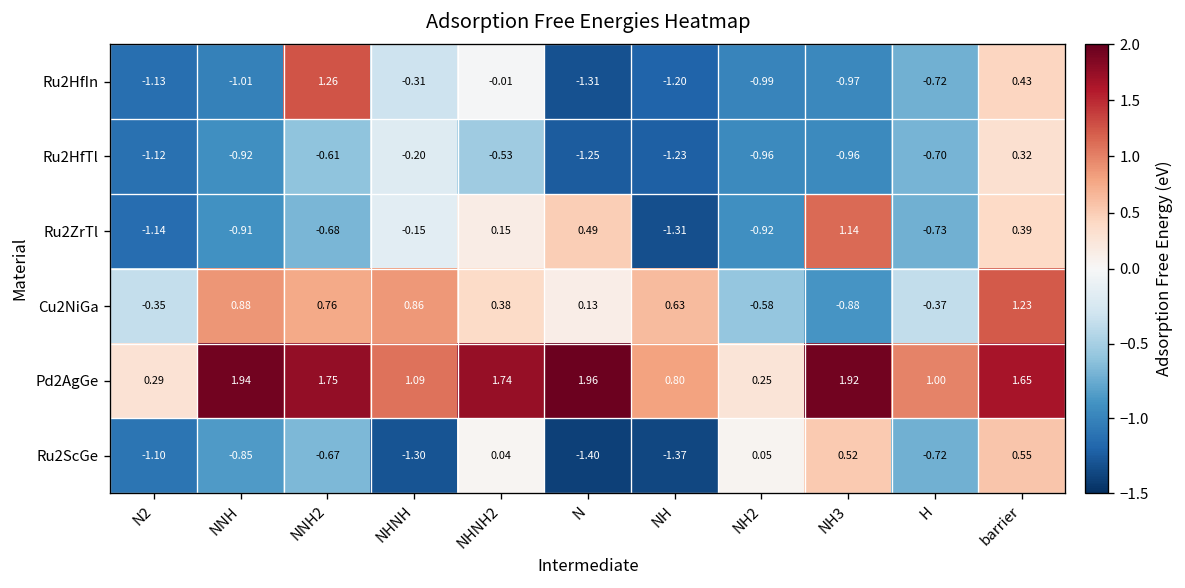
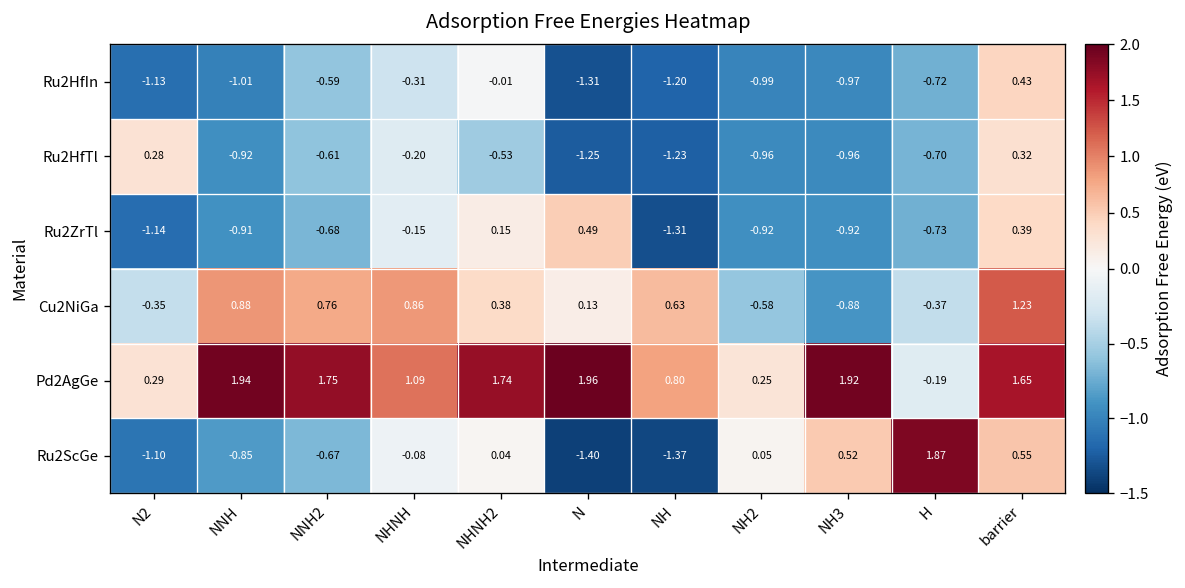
  {
    "Ru2HfIn": {
      "N2": -1.13,
      "NNH": -1.01,
-     "NNH2": 1.26,
+     "NNH2": -0.59,
      "NHNH": -0.31,
      "NHNH2": -0.01,
      "N": -1.31,
      "NH": -1.20,
      "NH2": -0.99,
      "NH3": -0.97,
      "H": -0.72,
      "barrier": 0.43
    },
    "Ru2HfTl": {
-     "N2": -1.12,
+     "N2": 0.28,
      "NNH": -0.92,
      "NNH2": -0.61,
      "NHNH": -0.20,
      "NHNH2": -0.53,
      "N": -1.25,
      "NH": -1.23,
      "NH2": -0.96,
      "NH3": -0.96,
      "H": -0.70,
      "barrier": 0.32
    },
    "Ru2ZrTl": {
      "N2": -1.14,
      "NNH": -0.91,
      "NNH2": -0.68,
      "NHNH": -0.15,
      "NHNH2": 0.15,
      "N": 0.49,
      "NH": -1.31,
      "NH2": -0.92,
-     "NH3": 1.14,
+     "NH3": -0.92,
      "H": -0.73,
      "barrier": 0.39
    },
    "Cu2NiGa": {
      "N2": -0.35,
      "NNH": 0.88,
      "NNH2": 0.76,
      "NHNH": 0.86,
      "NHNH2": 0.38,
      "N": 0.13,
      "NH": 0.63,
      "NH2": -0.58,
      "NH3": -0.88,
      "H": -0.37,
      "barrier": 1.23
    },
    "Pd2AgGe": {
      "N2": 0.29,
      "NNH": 1.94,
      "NNH2": 1.75,
      "NHNH": 1.09,
      "NHNH2": 1.74,
      "N": 1.96,
      "NH": 0.80,
      "NH2": 0.25,
      "NH3": 1.92,
-     "H": 1.00,
+     "H": -0.19,
      "barrier": 1.65
    },
    "Ru2ScGe": {
      "N2": -1.10,
      "NNH": -0.85,
      "NNH2": -0.67,
-     "NHNH": -1.30,
+     "NHNH": -0.08,
      "NHNH2": 0.04,
      "N": -1.40,
      "NH": -1.37,
      "NH2": 0.05,
      "NH3": 0.52,
-     "H": -0.72,
+     "H": 1.87,
      "barrier": 0.55
    }
  }
